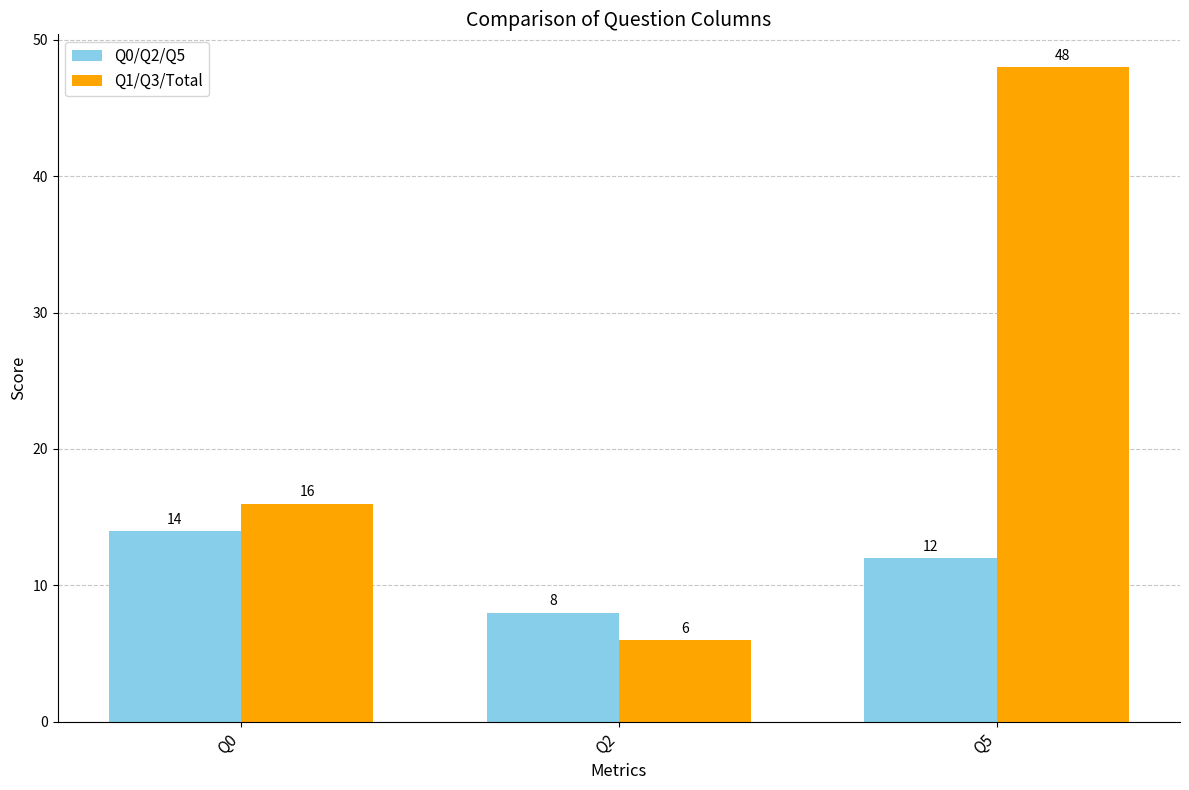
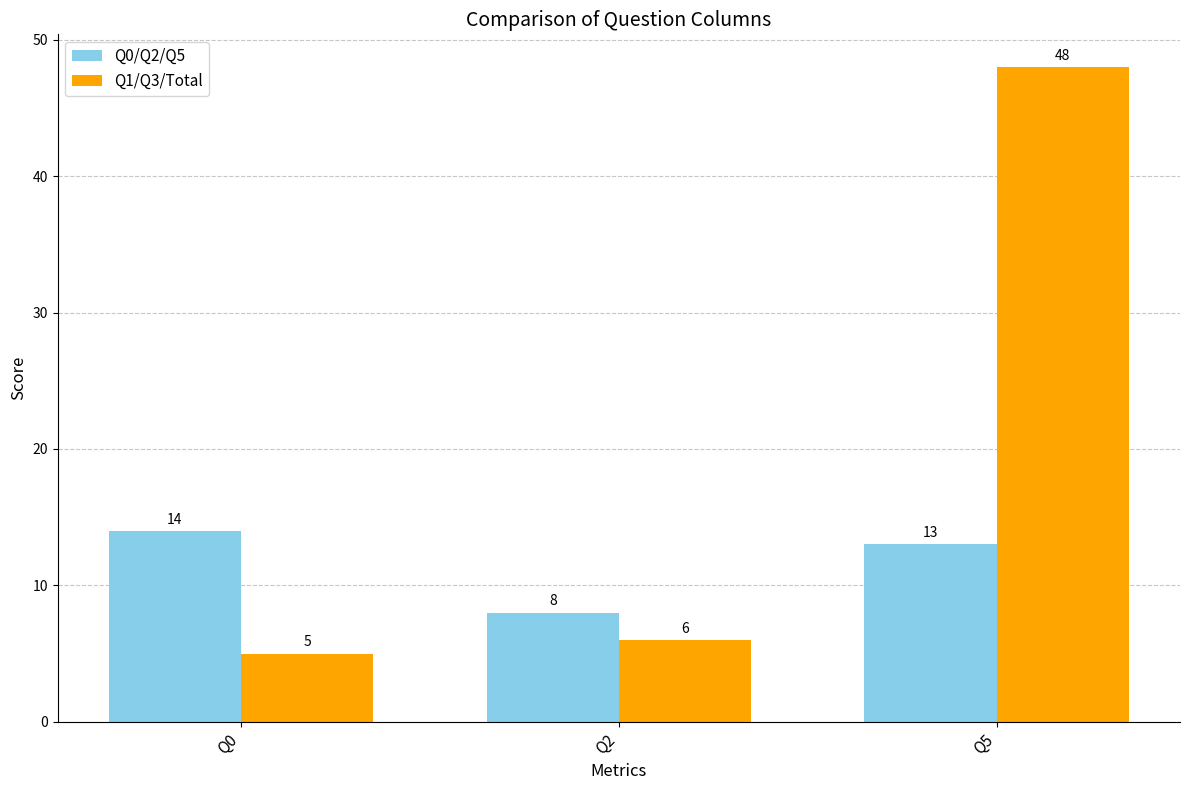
  {
    "Q0/Q2/Q5": {
      "Q0": 14,
      "Q2": 8,
-     "Q5": 12
+     "Q5": 13
    },
    "Q1/Q3/Total": {
-     "Q0": 16,
+     "Q0": 5,
      "Q2": 6,
      "Q5": 48
    }
  }
